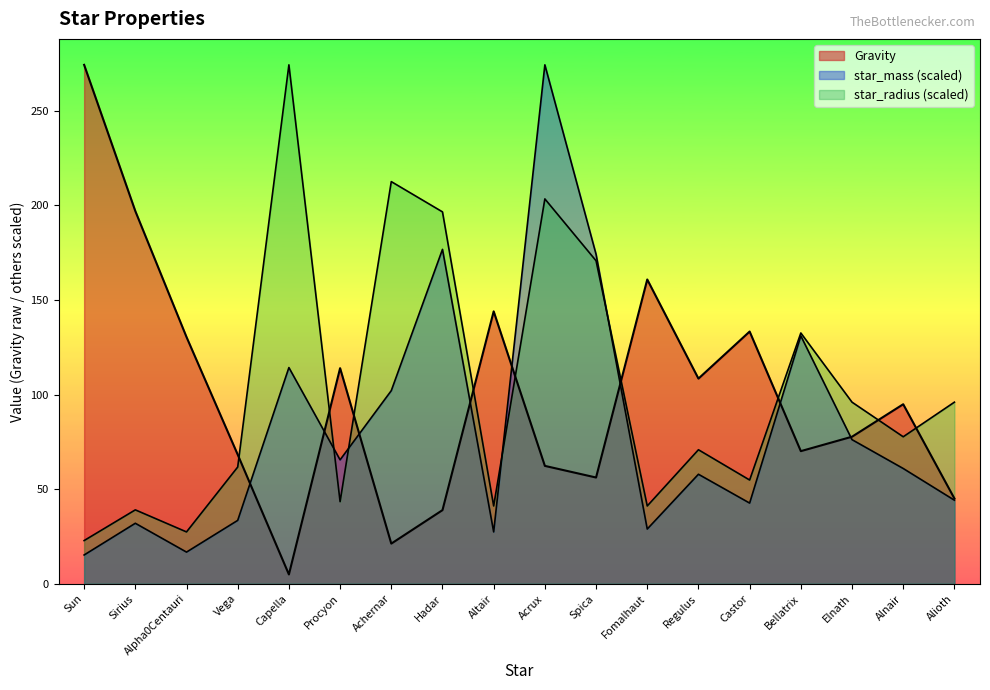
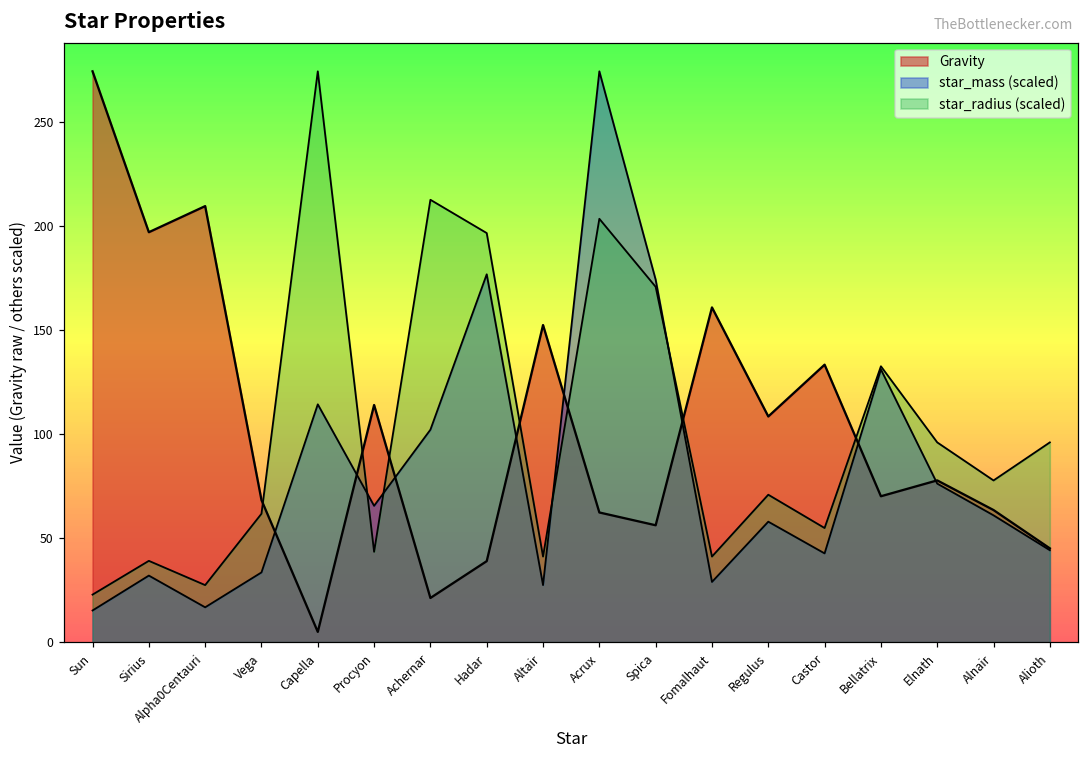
  {
    "Gravity": {
      "Sun": 274,
      "Sirius": 197,
-     "Alpha0Centauri": 130,
+     "Alpha0Centauri": 210,
      "Vega": 68,
      "Capella": 5,
      "Procyon": 114,
      "Achernar": 21,
      "Hadar": 39,
-     "Altair": 144,
+     "Altair": 152,
      "Acrux": 62,
      "Spica": 56,
      "Fomalhaut": 161,
      "Regulus": 108,
      "Castor": 133,
      "Bellatrix": 70,
      "Elnath": 78,
-     "Alnair": 95
+     "Alnair": 63
    },
    "star_mass (scaled)": {
      "Sun": 15,
      "Sirius": 32,
      "Alpha0Centauri": 17,
      "Vega": 34,
      "Capella": 114,
      "Procyon": 66,
      "Achernar": 102,
      "Hadar": 177,
      "Altair": 27,
      "Acrux": 274,
      "Spica": 174,
      "Fomalhaut": 29,
      "Regulus": 58,
      "Castor": 43,
      "Bellatrix": 131,
      "Elnath": 76,
      "Alnair": 61
    },
    "star_radius (scaled)": {
      "Sun": 23,
      "Sirius": 39,
      "Alpha0Centauri": 27,
      "Vega": 62,
      "Capella": 274,
      "Procyon": 43,
      "Achernar": 213,
      "Hadar": 197,
      "Altair": 41,
      "Acrux": 203,
      "Spica": 171,
      "Fomalhaut": 41,
      "Regulus": 71,
      "Castor": 55,
      "Bellatrix": 133,
      "Elnath": 96,
      "Alnair": 78,
      "Alioth": 96
    }
  }
